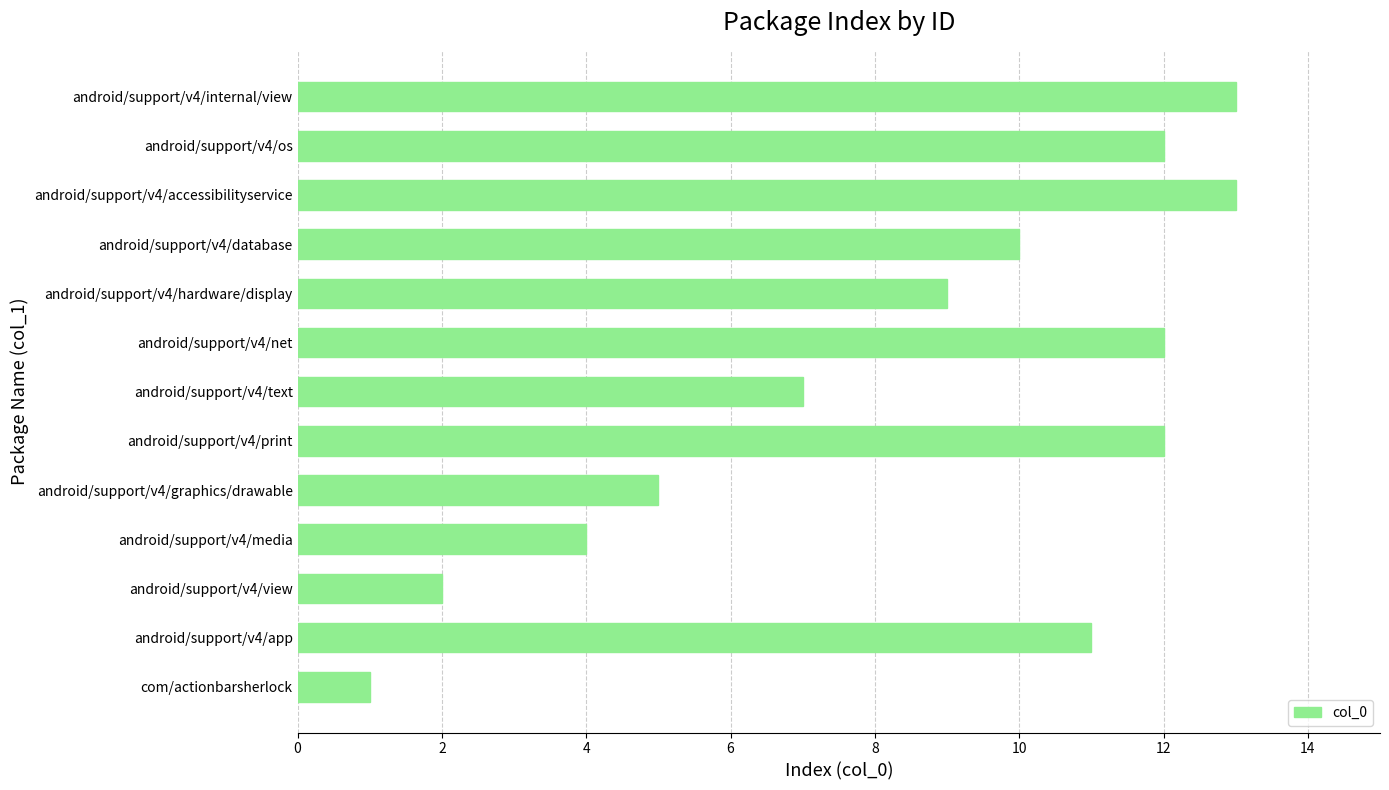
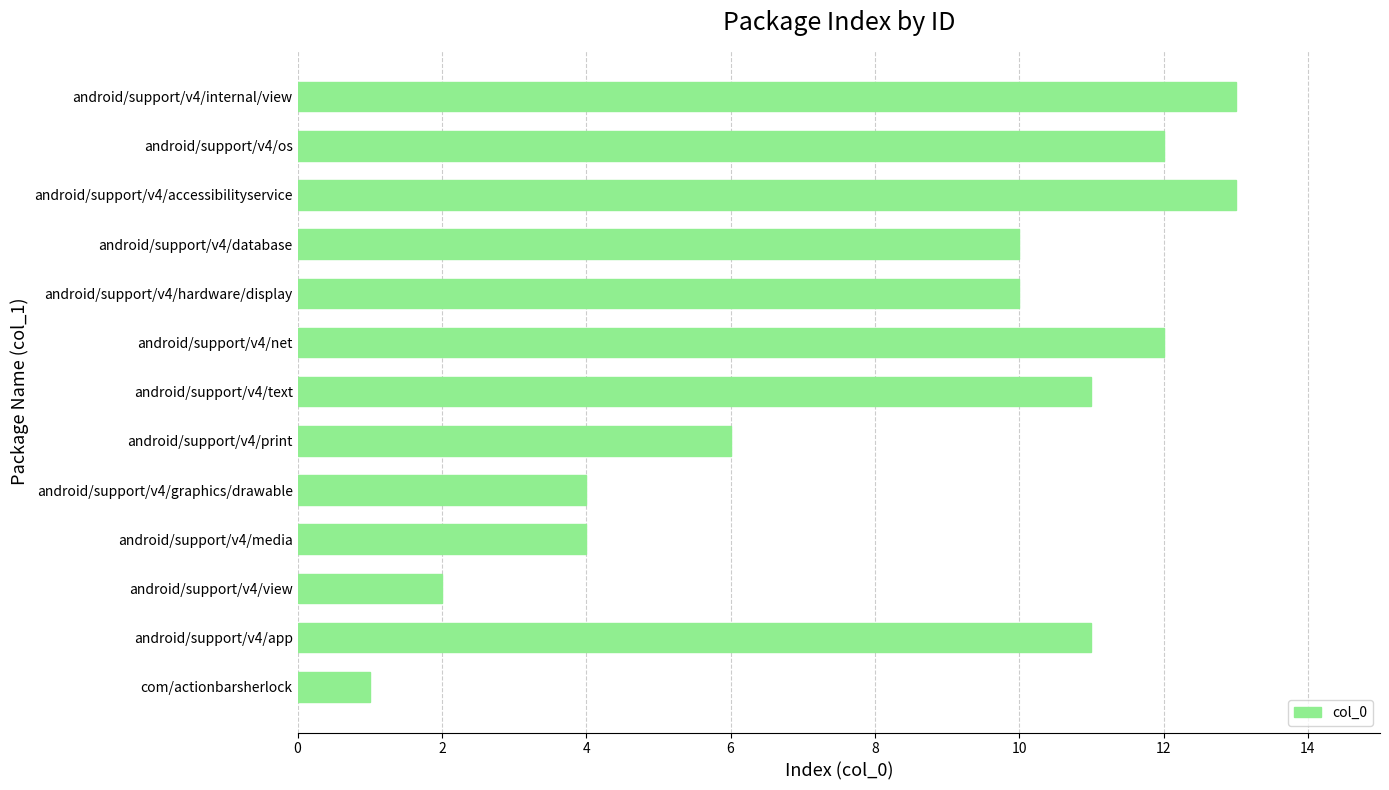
  {
    "android/support/v4/internal/view": 13,
    "android/support/v4/os": 12,
    "android/support/v4/accessibilityservice": 13,
    "android/support/v4/database": 10,
-   "android/support/v4/hardware/display": 9,
+   "android/support/v4/hardware/display": 10,
    "android/support/v4/net": 12,
-   "android/support/v4/text": 7,
-   "android/support/v4/print": 12,
-   "android/support/v4/graphics/drawable": 5,
+   "android/support/v4/text": 11,
+   "android/support/v4/print": 6,
+   "android/support/v4/graphics/drawable": 4,
    "android/support/v4/media": 4,
    "android/support/v4/view": 2,
    "android/support/v4/app": 11,
    "com/actionbarsherlock": 1
  }
